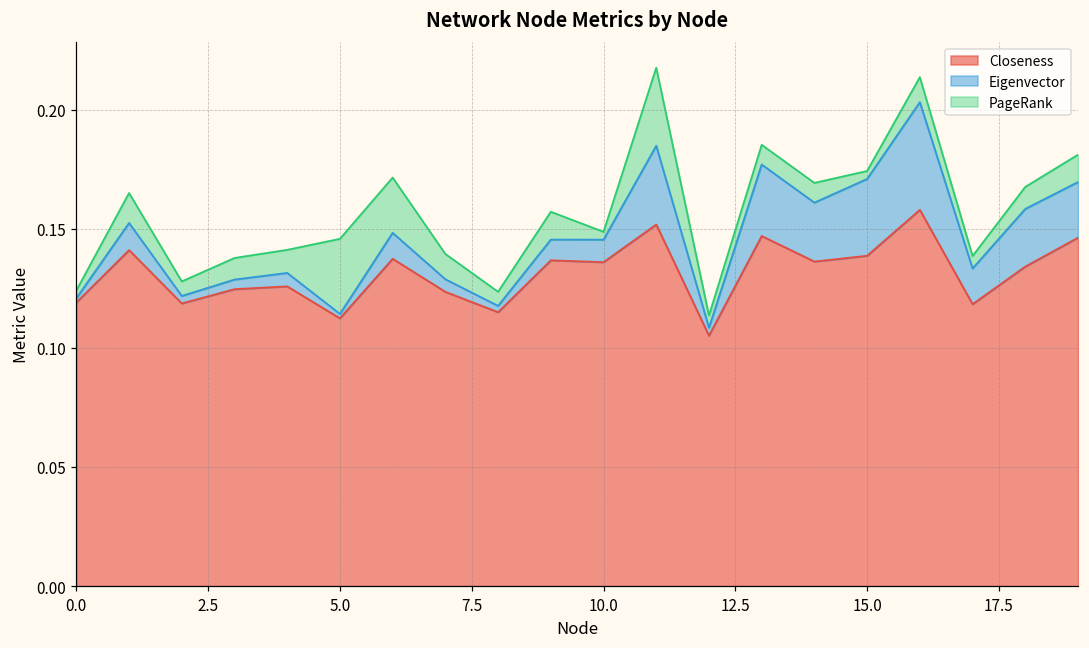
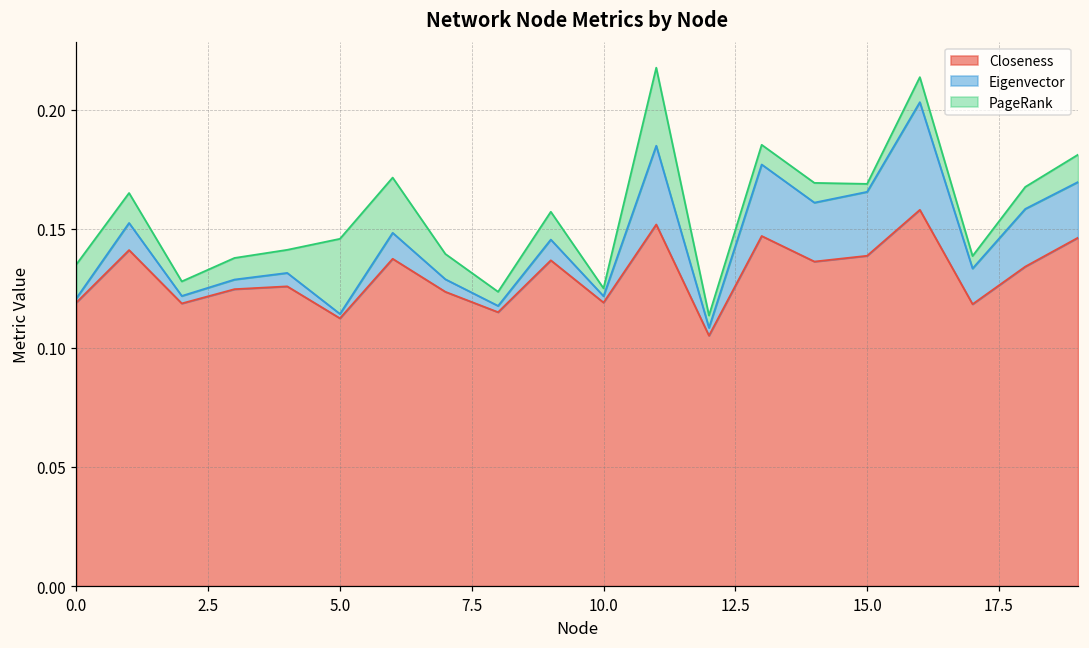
  {
    "Closeness": {
      "0.0": 0.119,
      "5.0": 0.112,
-     "10.0": 0.136,
+     "10.0": 0.119,
      "15.0": 0.139
    },
    "Eigenvector": {
      "0.0": 0.002,
      "5.0": 0.002,
-     "10.0": 0.009,
-     "15.0": 0.032
+     "10.0": 0.003,
+     "15.0": 0.027
    },
    "PageRank": {
-     "0.0": 0.003,
+     "0.0": 0.014,
      "5.0": 0.032,
      "10.0": 0.003,
      "15.0": 0.003
    }
  }
